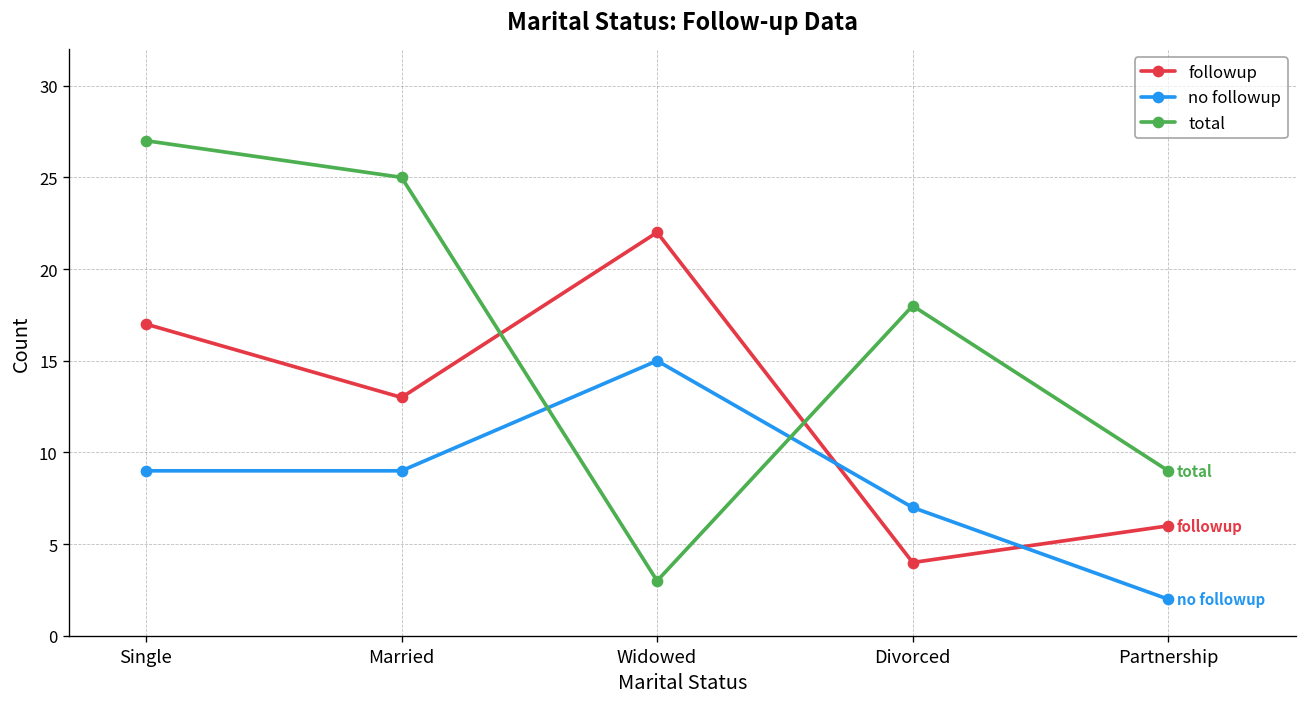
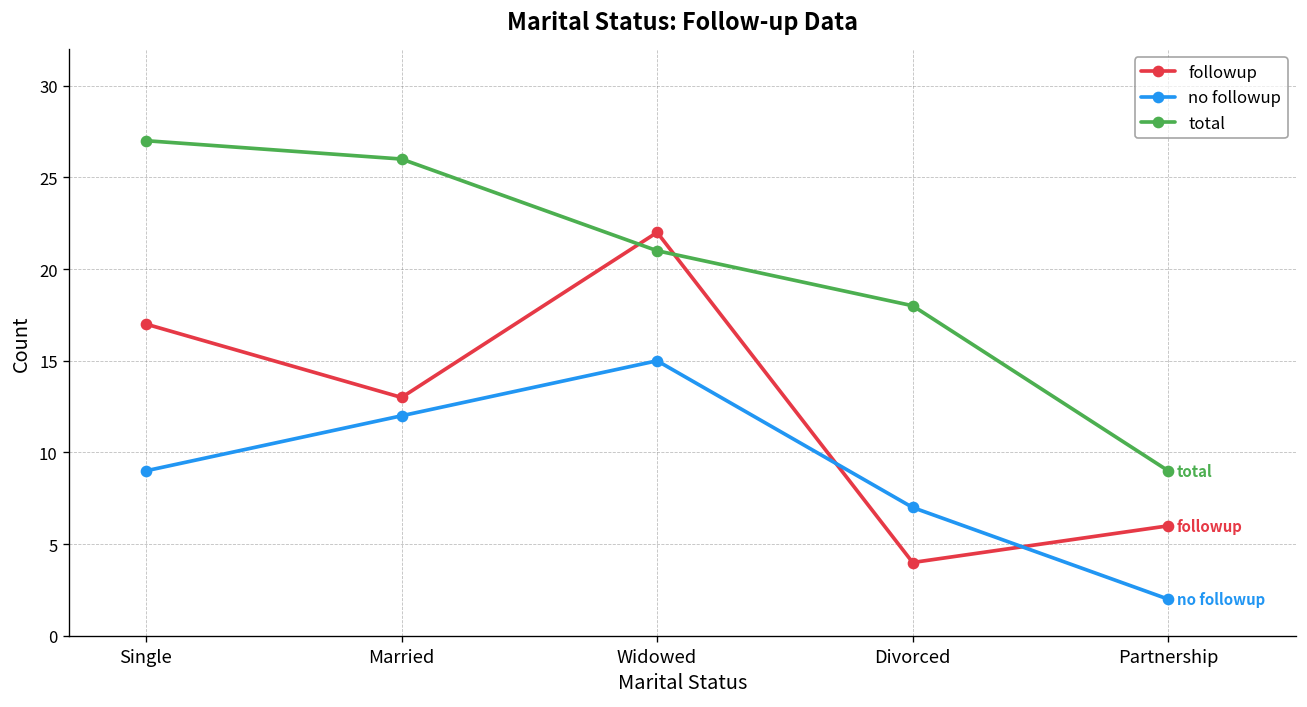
  {
    "followup": {
      "Single": 17,
      "Married": 13,
      "Widowed": 22,
      "Divorced": 4,
      "Partnership": 6
    },
    "no followup": {
      "Single": 9,
-     "Married": 9,
+     "Married": 12,
      "Widowed": 15,
      "Divorced": 7,
      "Partnership": 2
    },
    "total": {
      "Single": 27,
-     "Married": 25,
-     "Widowed": 3,
+     "Married": 26,
+     "Widowed": 21,
      "Divorced": 18,
      "Partnership": 9
    }
  }
